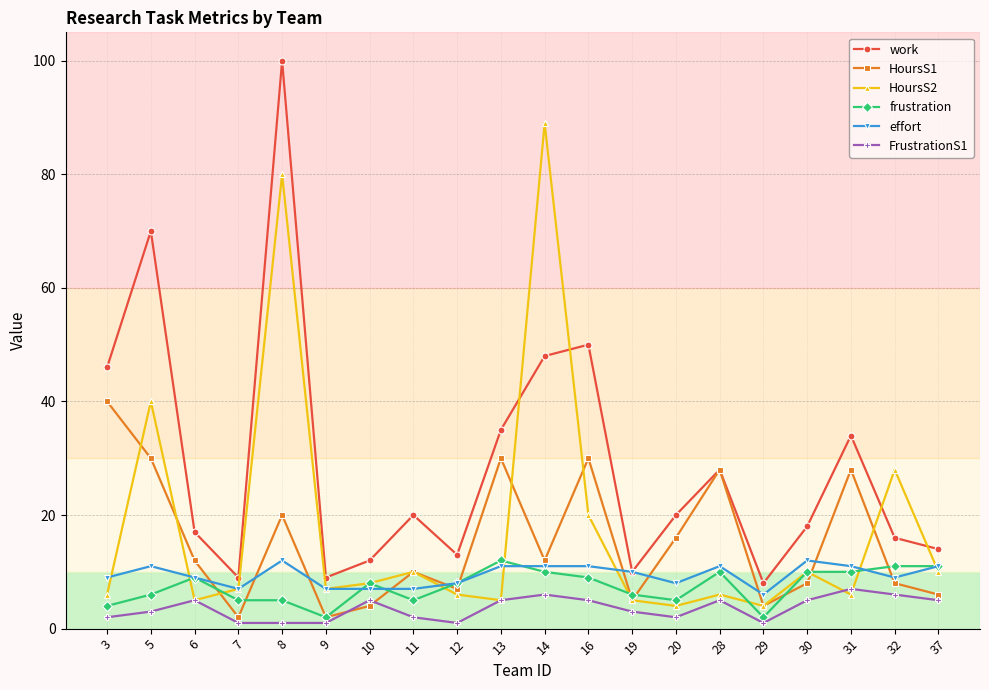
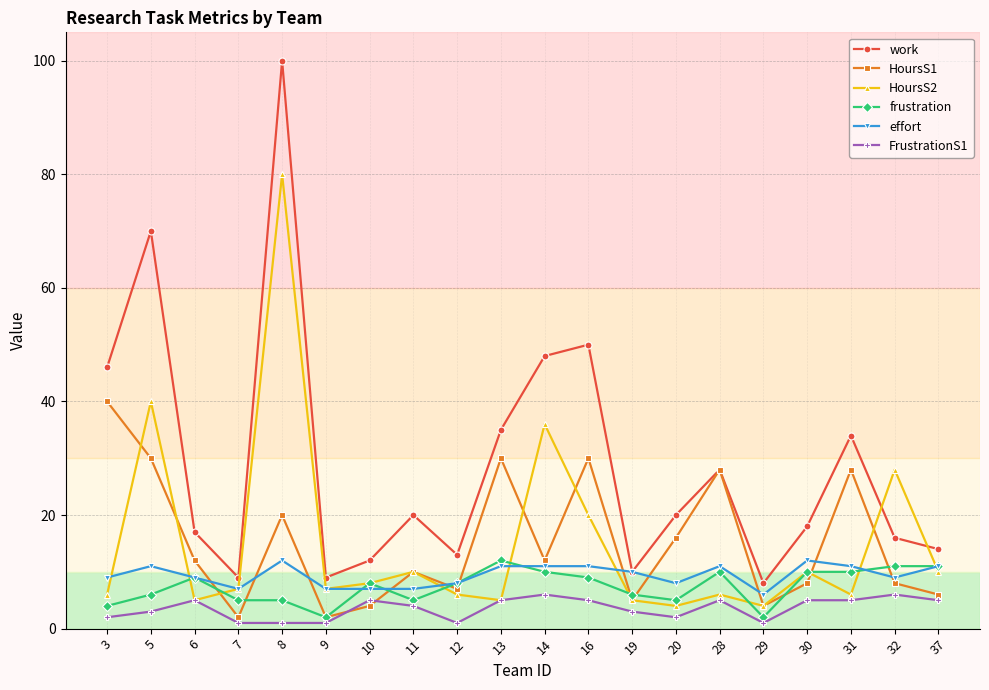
  {
    "HoursS2": {
      "3": 6,
      "5": 40,
      "8": 80,
      "12": 6,
-     "14": 89,
+     "14": 36,
      "16": 20,
      "20": 4,
      "28": 6,
      "31": 6,
      "32": 28,
      "37": 10
    },
    "frustration": {
      "3": 4,
      "5": 6,
      "7": 5,
      "8": 5,
      "11": 5,
      "13": 12,
      "14": 10,
      "16": 9,
      "19": 6,
      "20": 5,
      "28": 10,
      "29": 2,
      "31": 10,
      "32": 11
    },
    "effort": {
      "3": 9,
      "5": 11,
      "8": 12,
      "10": 7,
      "11": 7,
      "13": 11,
      "14": 11,
      "16": 11,
      "20": 8,
      "28": 11,
      "29": 6,
      "30": 12,
      "31": 11,
      "32": 9
    },
    "FrustrationS1": {
      "3": 2,
      "5": 3,
      "7": 1,
      "8": 1,
      "9": 1,
      "10": 5,
-     "11": 2,
+     "11": 4,
      "12": 1,
      "14": 6,
      "16": 5,
      "19": 3,
      "20": 2,
      "28": 5,
      "29": 1,
      "30": 5,
-     "31": 7,
+     "31": 5,
      "32": 6,
      "37": 5
    }
  }
